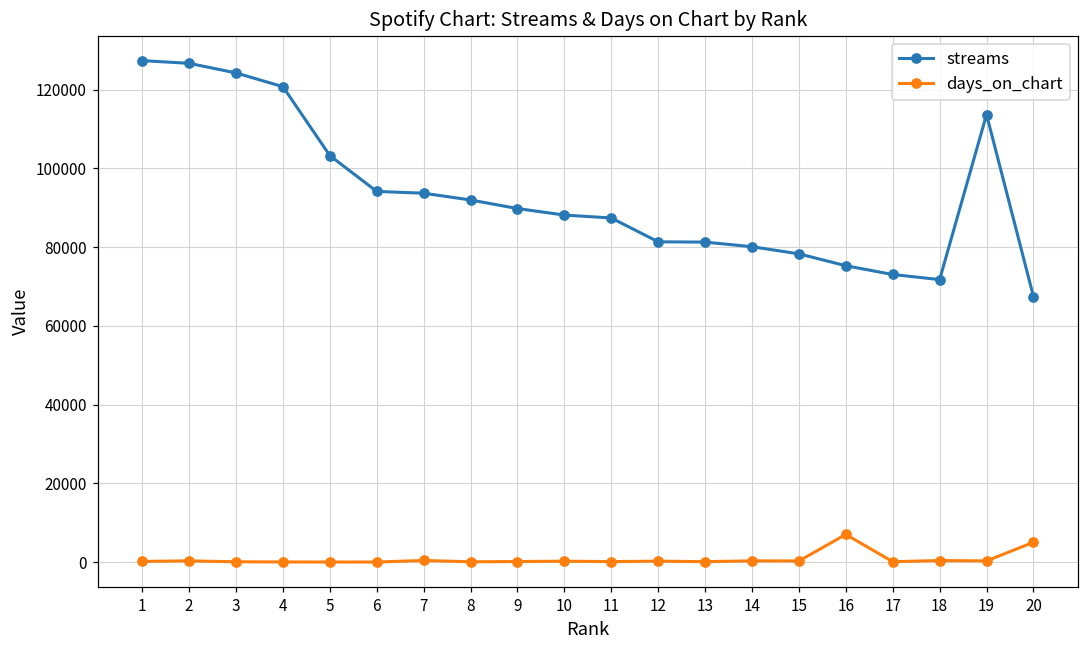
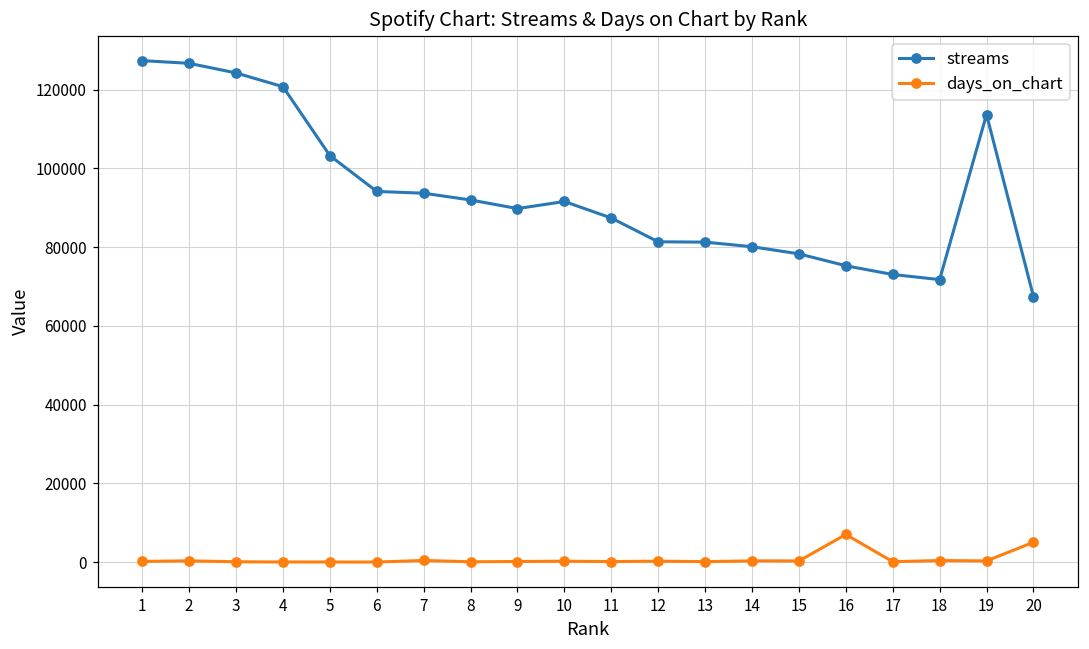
  {
    "streams": {
      "1": 127000,
      "2": 127000,
      "3": 124000,
      "4": 121000,
      "5": 103000,
      "6": 94000,
      "7": 94000,
      "8": 92000,
      "9": 90000,
-     "10": 88000,
+     "10": 92000,
      "11": 87000,
      "12": 81000,
      "13": 81000,
      "14": 80000,
      "15": 78000,
      "16": 75000,
      "17": 73000,
      "18": 72000,
      "19": 114000,
      "20": 67000
    },
    "days_on_chart": {
      "1": 0,
      "2": 0,
      "3": 0,
      "4": 0,
      "5": 0,
      "6": 0,
      "7": 0,
      "8": 0,
      "9": 0,
      "10": 0,
      "11": 0,
      "12": 0,
      "13": 0,
      "14": 0,
      "15": 0,
      "16": 7000,
      "17": 0,
      "18": 0,
      "19": 0,
      "20": 5000
    }
  }
